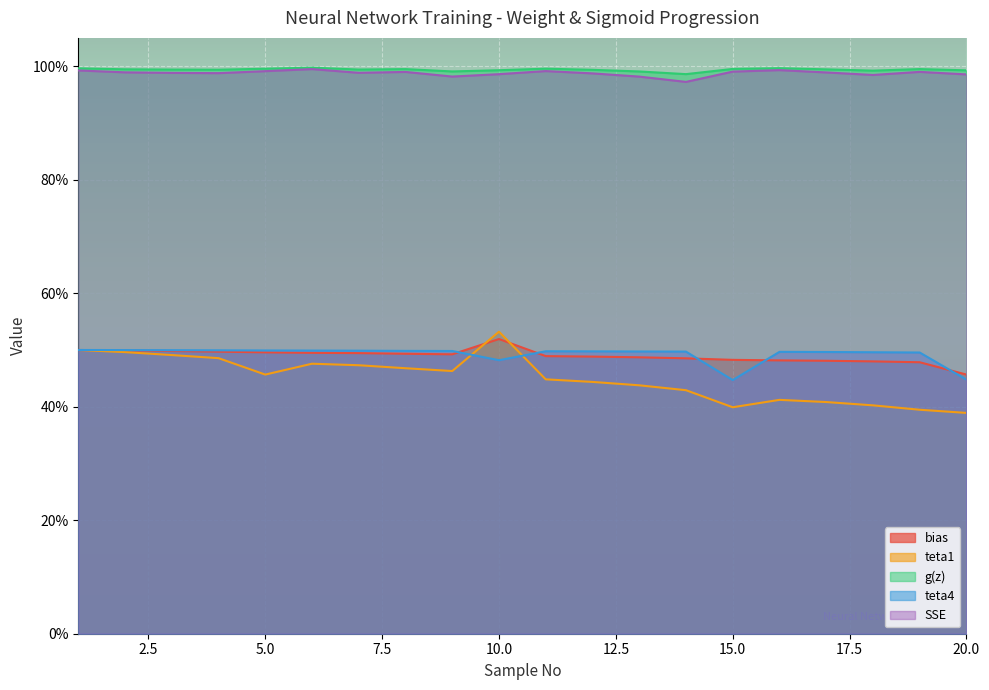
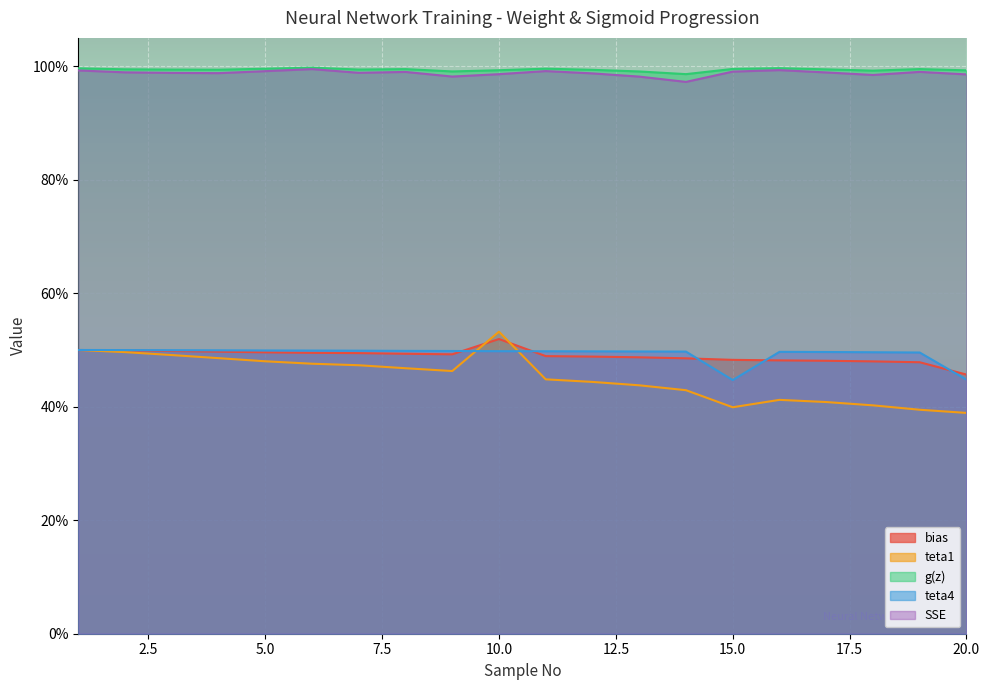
  {
    "bias": {
      "10.0": "52%",
      "15.0": "48%",
      "20.0": "46%"
    },
    "teta1": {
-     "5.0": "46%",
+     "5.0": "48%",
      "10.0": "53%",
      "15.0": "40%",
      "20.0": "39%"
    },
    "g(z)": {
      "10.0": "99%",
      "15.0": "100%",
      "20.0": "99%"
    },
    "teta4": {
-     "10.0": "48%",
+     "10.0": "50%",
      "15.0": "45%",
      "20.0": "45%"
    },
    "SSE": {
      "10.0": "99%",
      "15.0": "99%",
      "20.0": "99%"
    }
  }
